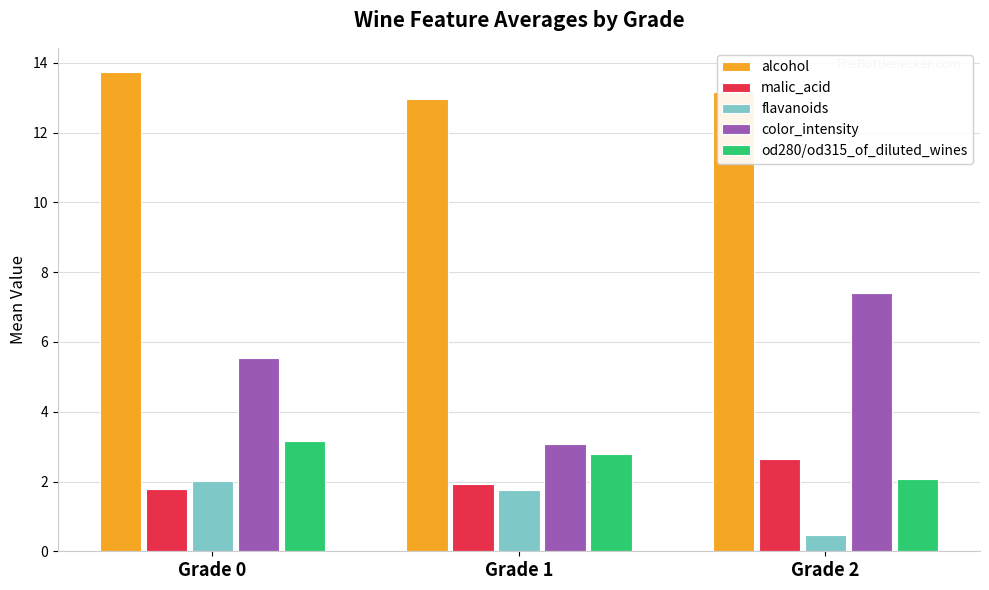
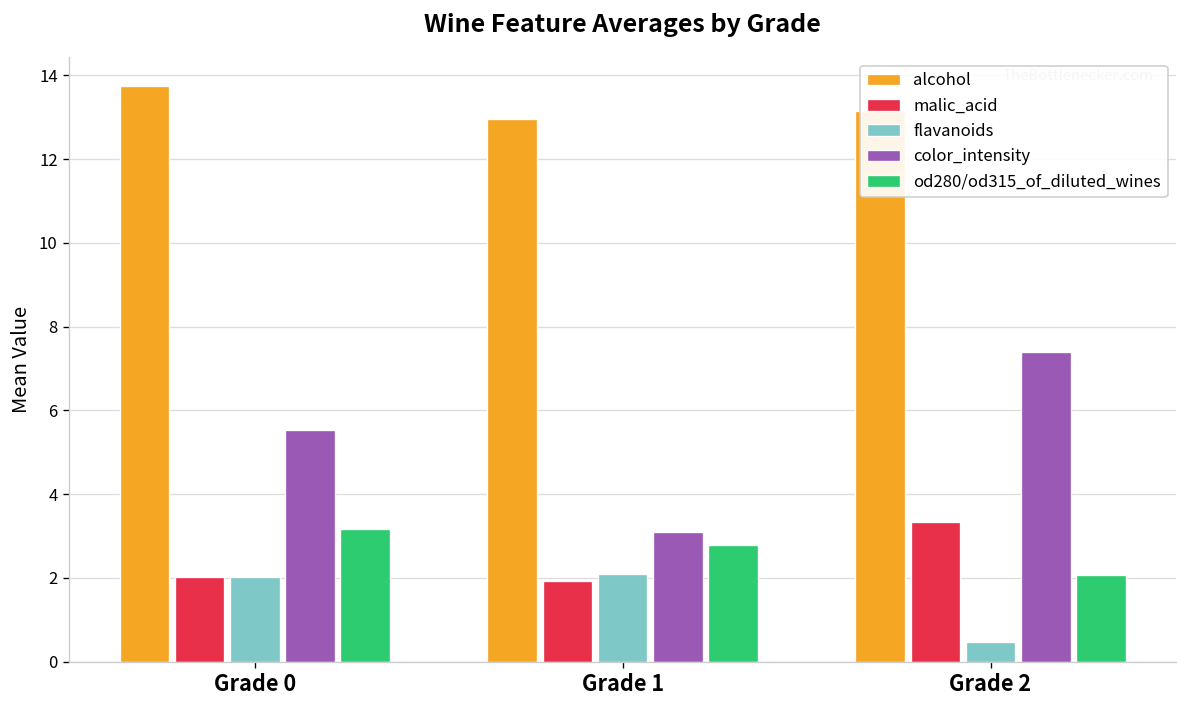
  {
    "alcohol": {
      "Grade 0": 13.7,
      "Grade 1": 13.0
    },
    "malic_acid": {
-     "Grade 0": 1.8,
+     "Grade 0": 2.0,
      "Grade 1": 1.9,
-     "Grade 2": 2.7
+     "Grade 2": 3.3
    },
    "flavanoids": {
      "Grade 0": 2.0,
-     "Grade 1": 1.8,
+     "Grade 1": 2.1,
      "Grade 2": 0.5
    },
    "color_intensity": {
      "Grade 0": 5.5,
      "Grade 1": 3.1,
      "Grade 2": 7.4
    },
    "od280/od315_of_diluted_wines": {
      "Grade 0": 3.2,
      "Grade 1": 2.8,
      "Grade 2": 2.1
    }
  }
